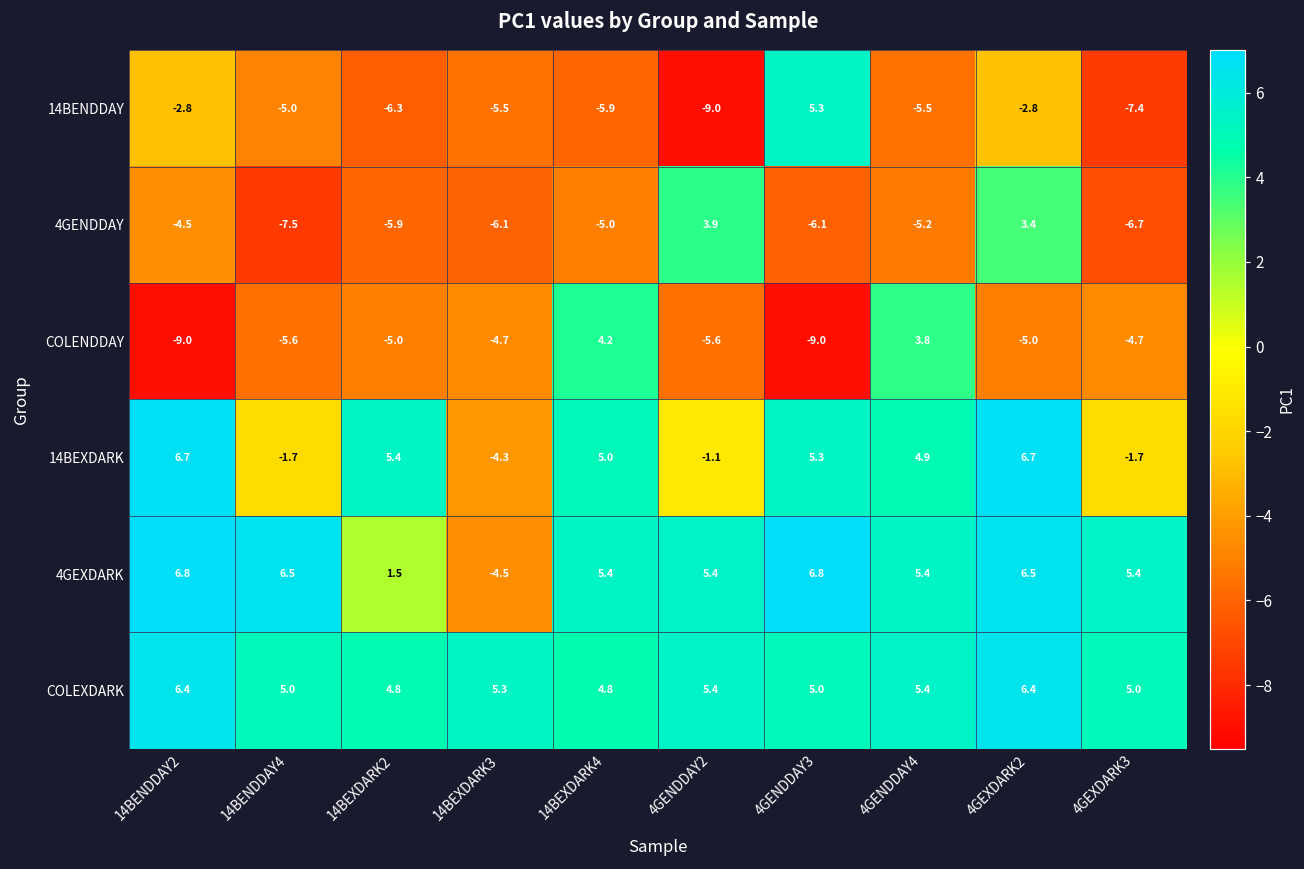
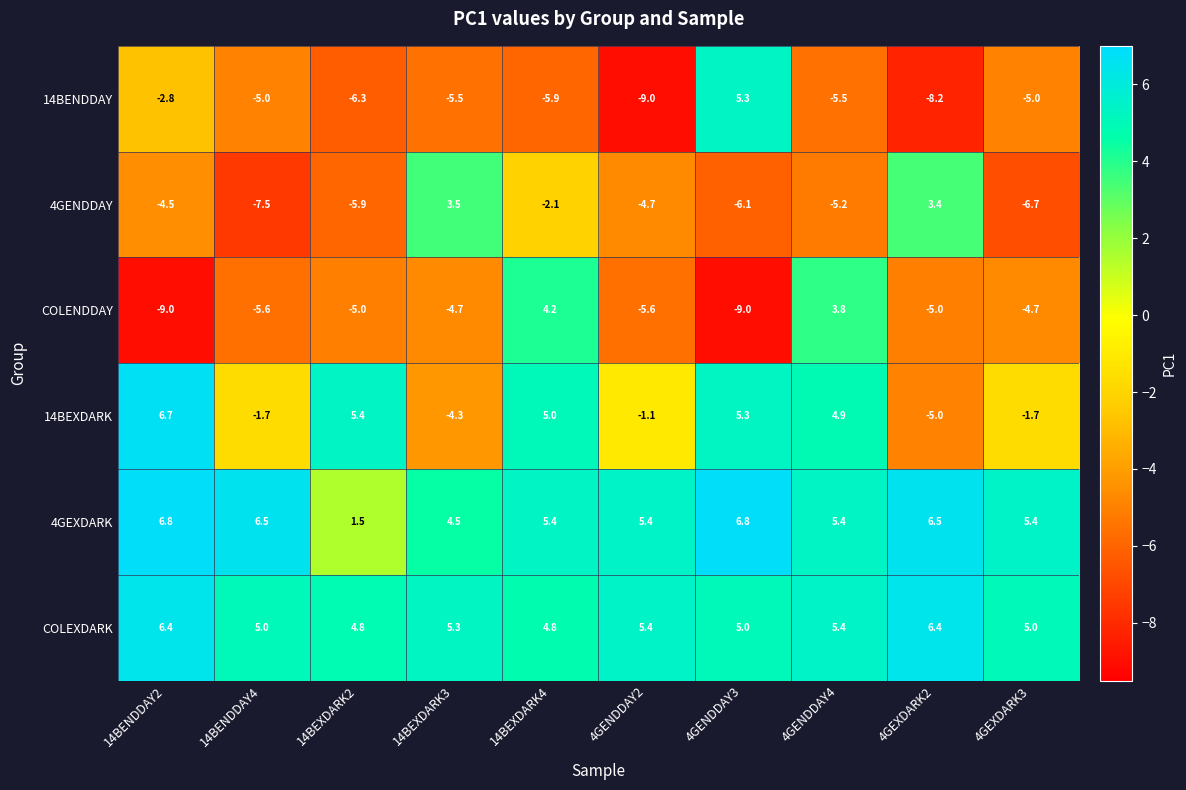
  {
    "14BENDDAY": {
      "14BENDDAY2": -2.8,
      "14BENDDAY4": -5.0,
      "14BEXDARK2": -6.3,
      "14BEXDARK3": -5.5,
      "14BEXDARK4": -5.9,
      "4GENDDAY2": -9.0,
      "4GENDDAY3": 5.3,
      "4GENDDAY4": -5.5,
-     "4GEXDARK2": -2.8,
-     "4GEXDARK3": -7.4
+     "4GEXDARK2": -8.2,
+     "4GEXDARK3": -5.0
    },
    "4GENDDAY": {
      "14BENDDAY2": -4.5,
      "14BENDDAY4": -7.5,
      "14BEXDARK2": -5.9,
-     "14BEXDARK3": -6.1,
-     "14BEXDARK4": -5.0,
-     "4GENDDAY2": 3.9,
+     "14BEXDARK3": 3.5,
+     "14BEXDARK4": -2.1,
+     "4GENDDAY2": -4.7,
      "4GENDDAY3": -6.1,
      "4GENDDAY4": -5.2,
      "4GEXDARK2": 3.4,
      "4GEXDARK3": -6.7
    },
    "COLENDDAY": {
      "14BENDDAY2": -9.0,
      "14BENDDAY4": -5.6,
      "14BEXDARK2": -5.0,
      "14BEXDARK3": -4.7,
      "14BEXDARK4": 4.2,
      "4GENDDAY2": -5.6,
      "4GENDDAY3": -9.0,
      "4GENDDAY4": 3.8,
      "4GEXDARK2": -5.0,
      "4GEXDARK3": -4.7
    },
    "14BEXDARK": {
      "14BENDDAY2": 6.7,
      "14BENDDAY4": -1.7,
      "14BEXDARK2": 5.4,
      "14BEXDARK3": -4.3,
      "14BEXDARK4": 5.0,
      "4GENDDAY2": -1.1,
      "4GENDDAY3": 5.3,
      "4GENDDAY4": 4.9,
-     "4GEXDARK2": 6.7,
+     "4GEXDARK2": -5.0,
      "4GEXDARK3": -1.7
    },
    "4GEXDARK": {
      "14BENDDAY2": 6.8,
      "14BENDDAY4": 6.5,
      "14BEXDARK2": 1.5,
-     "14BEXDARK3": -4.5,
+     "14BEXDARK3": 4.5,
      "14BEXDARK4": 5.4,
      "4GENDDAY2": 5.4,
      "4GENDDAY3": 6.8,
      "4GENDDAY4": 5.4,
      "4GEXDARK2": 6.5,
      "4GEXDARK3": 5.4
    },
    "COLEXDARK": {
      "14BENDDAY2": 6.4,
      "14BENDDAY4": 5.0,
      "14BEXDARK2": 4.8,
      "14BEXDARK3": 5.3,
      "14BEXDARK4": 4.8,
      "4GENDDAY2": 5.4,
      "4GENDDAY3": 5.0,
      "4GENDDAY4": 5.4,
      "4GEXDARK2": 6.4,
      "4GEXDARK3": 5.0
    }
  }
